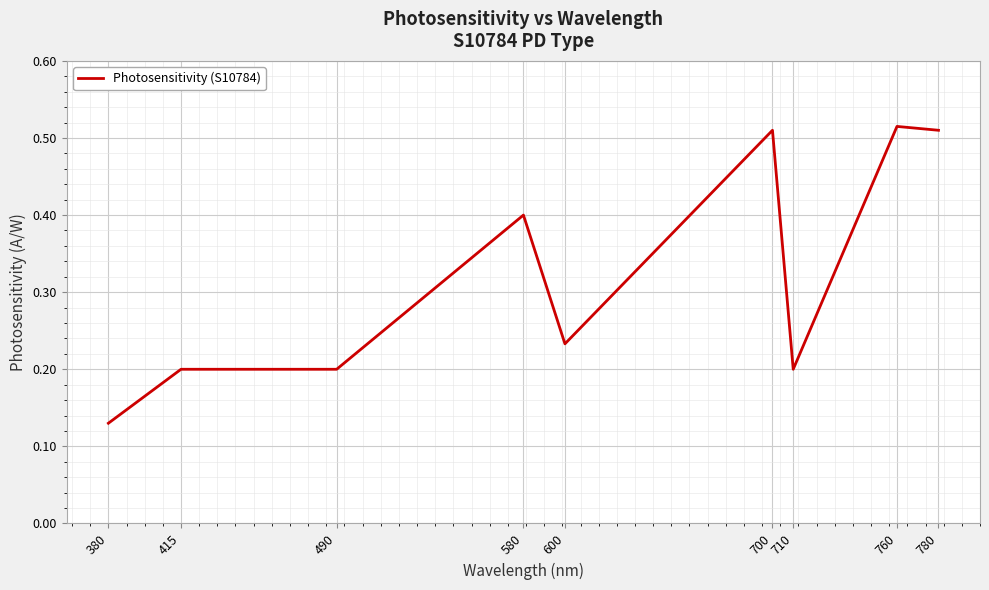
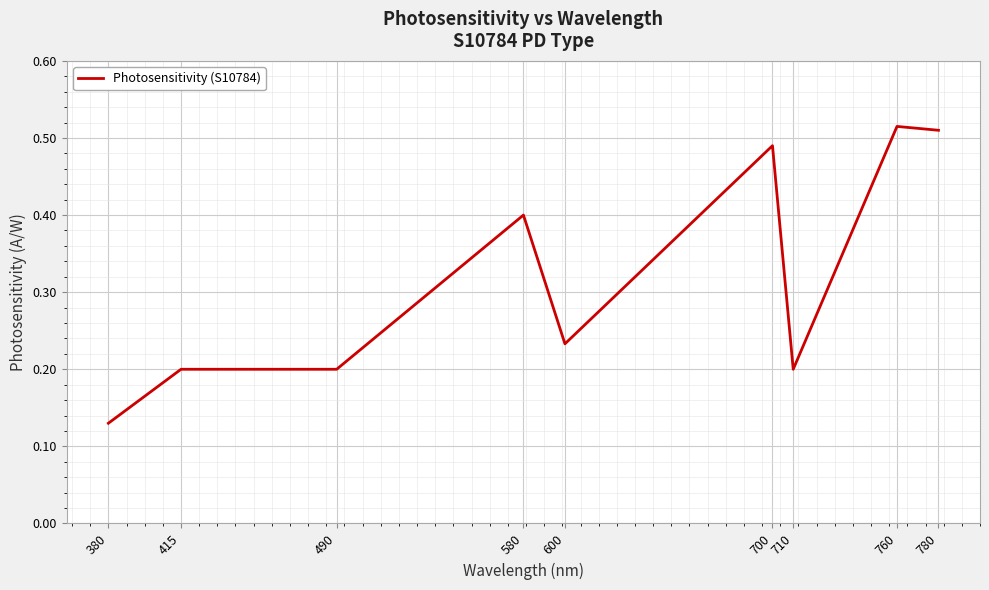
  {
    "380": 0.13,
    "415": 0.20,
    "490": 0.20,
    "580": 0.40,
    "600": 0.23,
-   "700": 0.51,
+   "700": 0.49,
    "710": 0.20,
    "760": 0.52,
    "780": 0.51
  }
